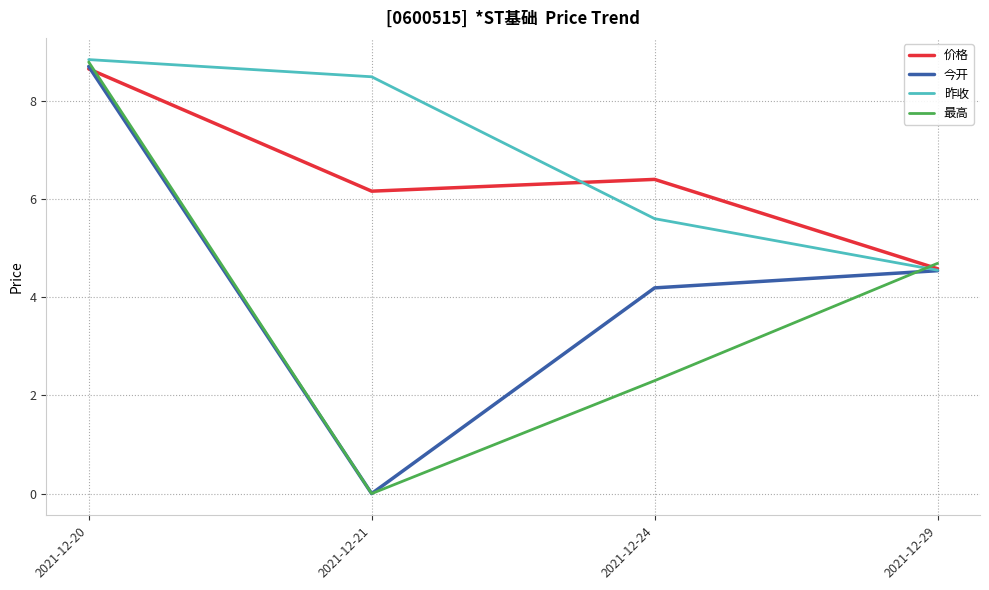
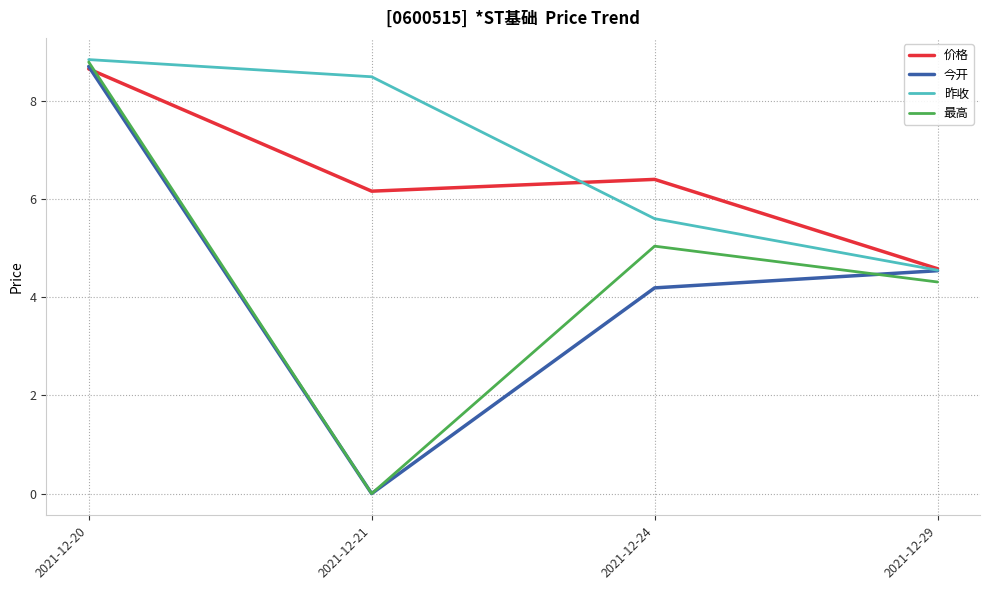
  {
    "价格": {
      "2021-12-21": 6.2,
      "2021-12-24": 6.4
    },
    "今开": {
      "2021-12-24": 4.2
    },
    "昨收": {
      "2021-12-21": 8.5,
      "2021-12-24": 5.6
    },
    "最高": {
-     "2021-12-24": 2.3,
-     "2021-12-29": 4.7
+     "2021-12-24": 5.0,
+     "2021-12-29": 4.3
    }
  }
